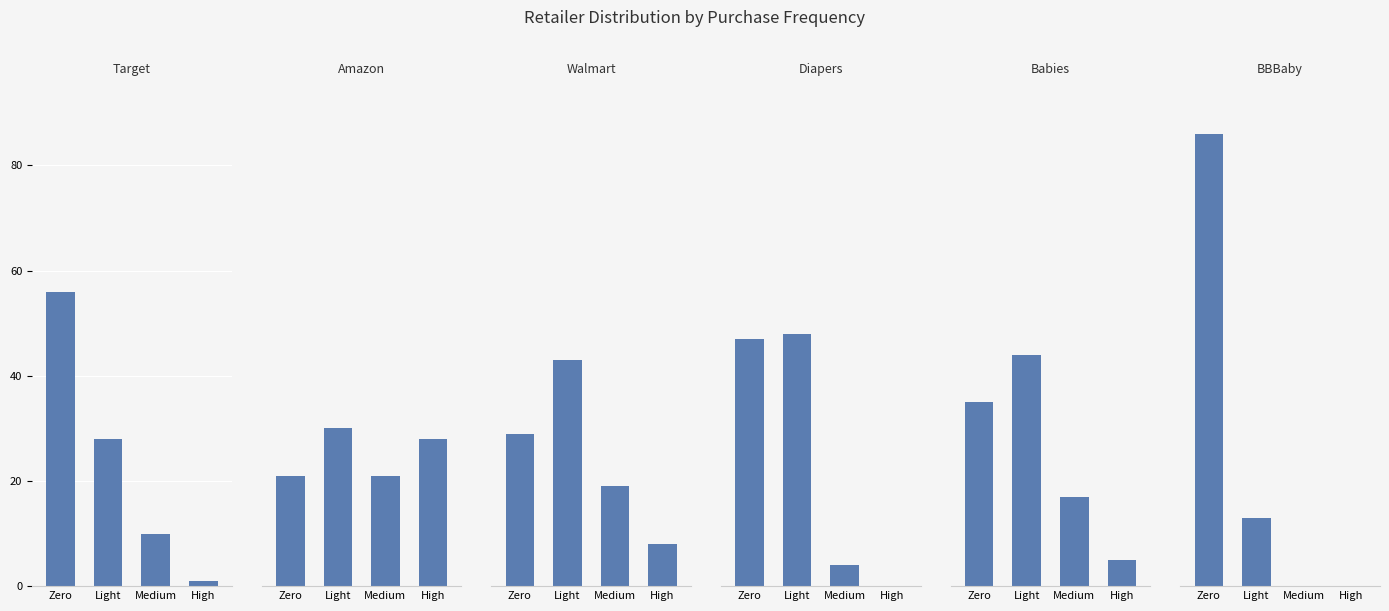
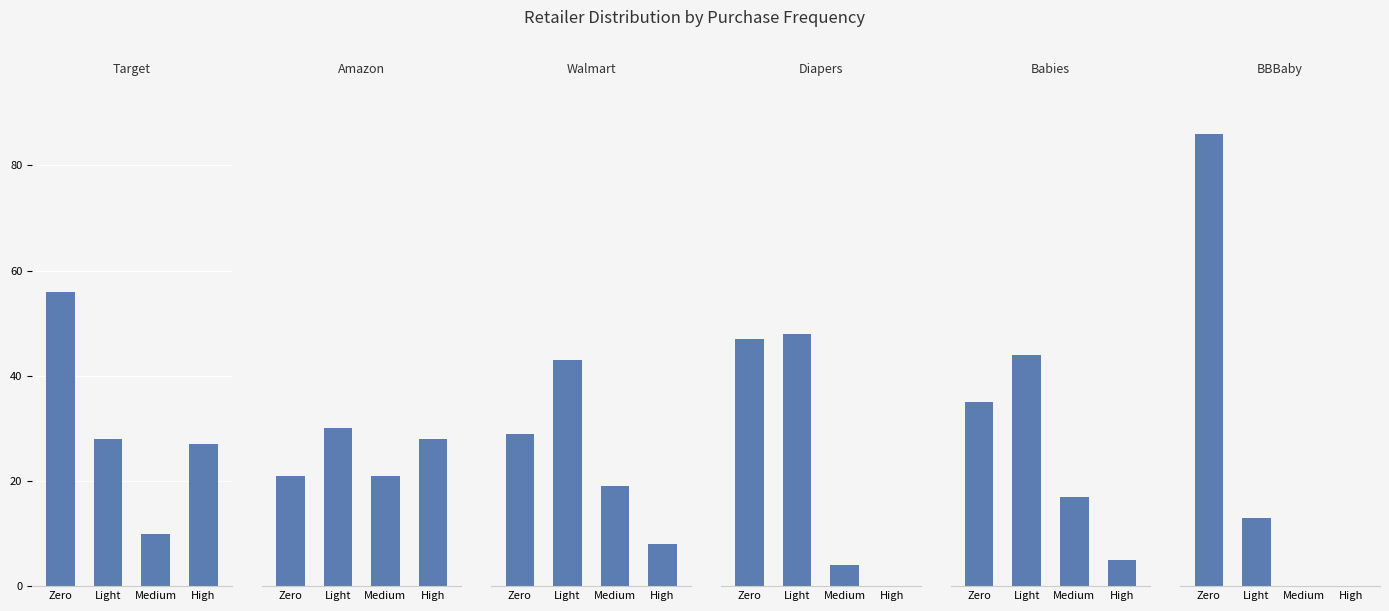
  {
    "Target": {
      "Zero": 56,
      "Light": 28,
      "Medium": 10,
-     "High": 1
+     "High": 27
    }
  }
